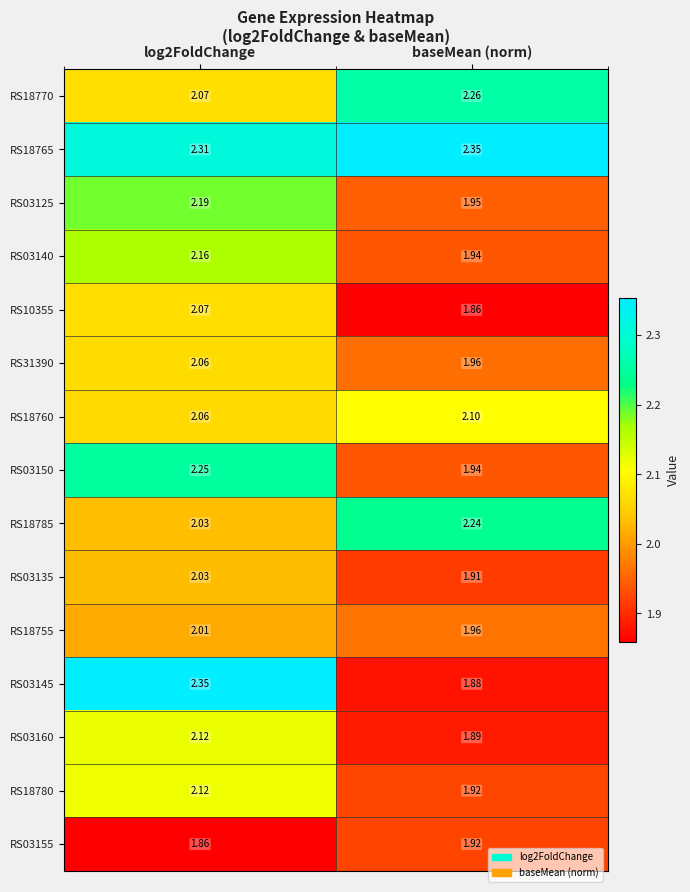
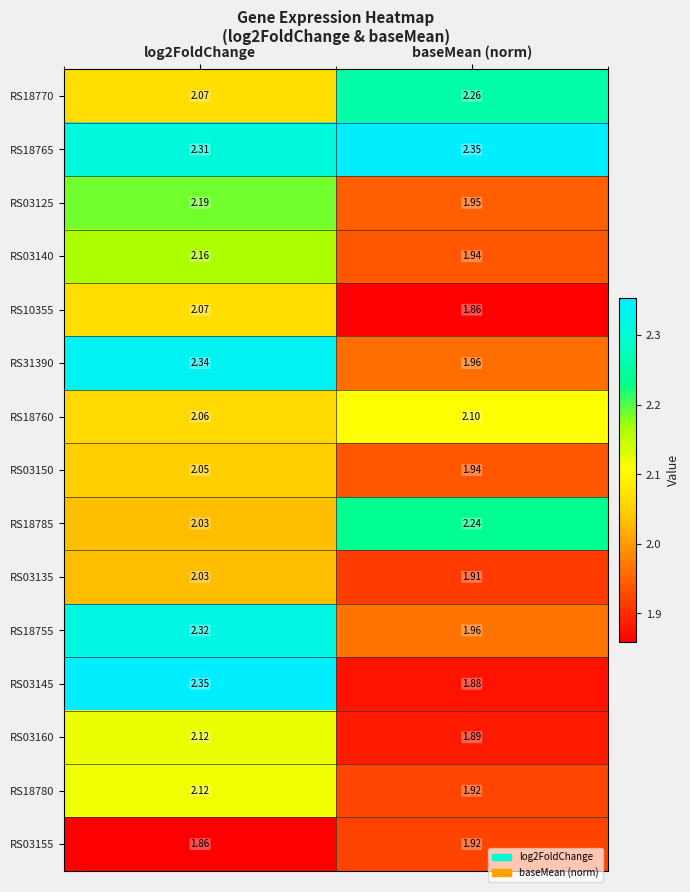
  {
    "RS31390": {
-     "log2FoldChange": 2.06
+     "log2FoldChange": 2.34
    },
    "RS03150": {
-     "log2FoldChange": 2.25
+     "log2FoldChange": 2.05
    },
    "RS18755": {
-     "log2FoldChange": 2.01
+     "log2FoldChange": 2.32
    }
  }
